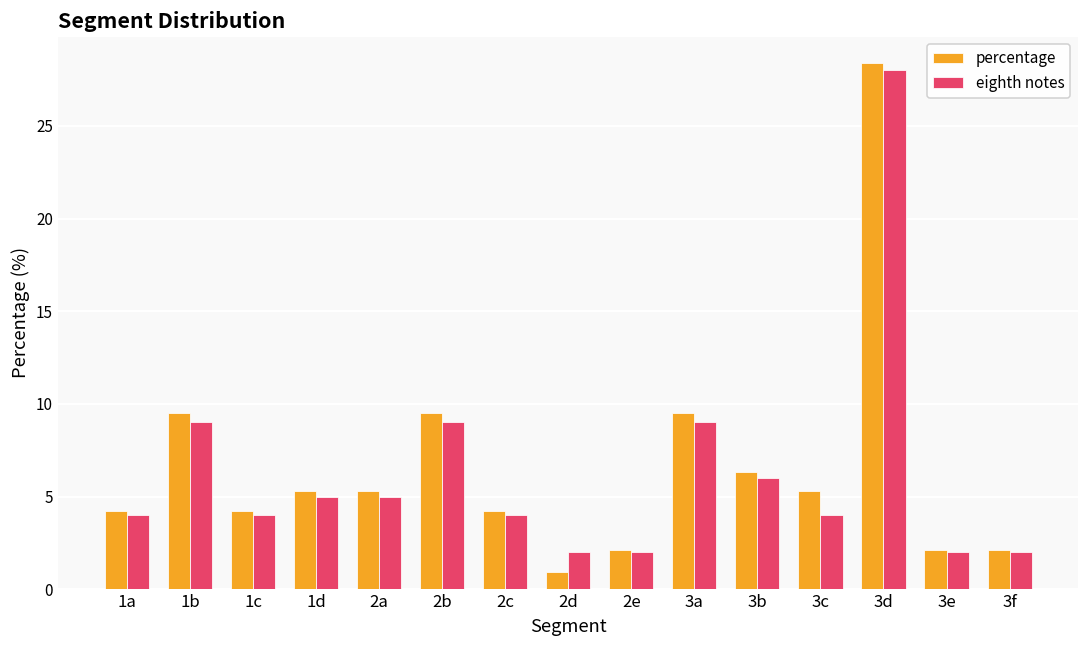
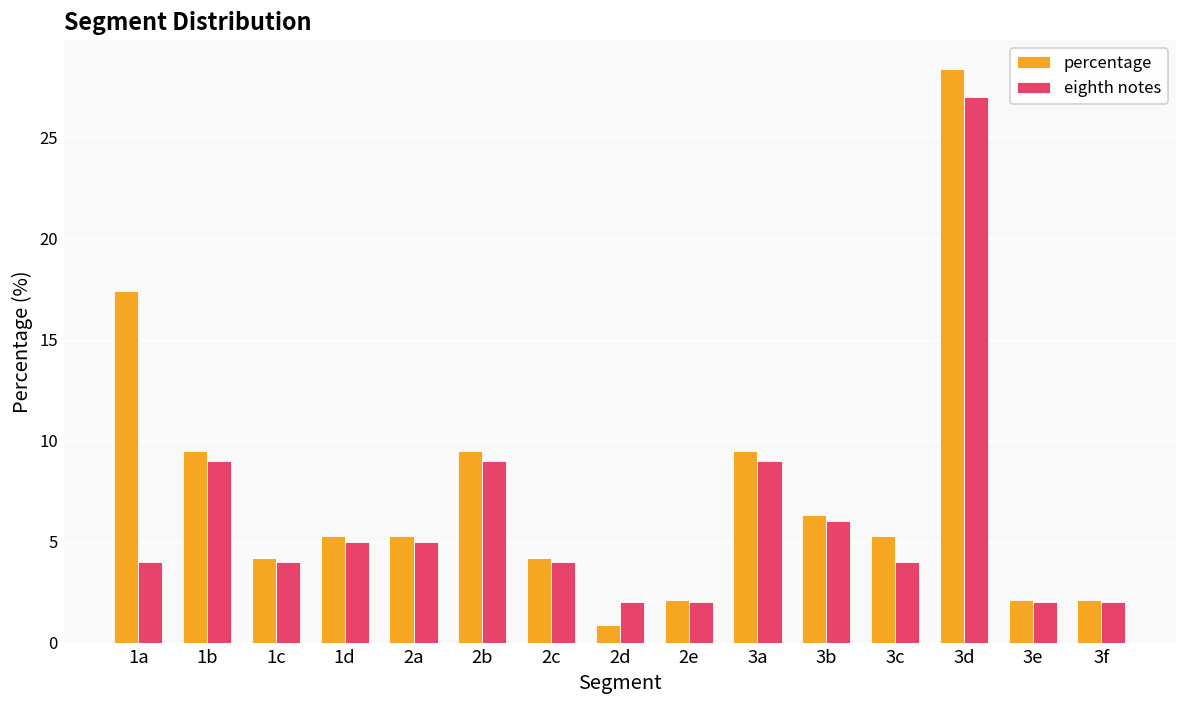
  {
    "percentage": {
-     "1a": 4.2,
+     "1a": 17.4,
      "1b": 9.5,
      "1c": 4.2,
      "1d": 5.3,
      "2a": 5.3,
      "2b": 9.5,
      "2c": 4.2,
      "2d": 0.9,
      "2e": 2.1,
      "3a": 9.5,
      "3b": 6.3,
      "3c": 5.3,
      "3d": 28.4,
      "3e": 2.1,
      "3f": 2.1
    },
    "eighth notes": {
      "1a": 4,
      "1b": 9,
      "1c": 4,
      "1d": 5,
      "2a": 5,
      "2b": 9,
      "2c": 4,
      "2d": 2,
      "2e": 2,
      "3a": 9,
      "3b": 6,
      "3c": 4,
-     "3d": 28,
+     "3d": 27,
      "3e": 2,
      "3f": 2
    }
  }
